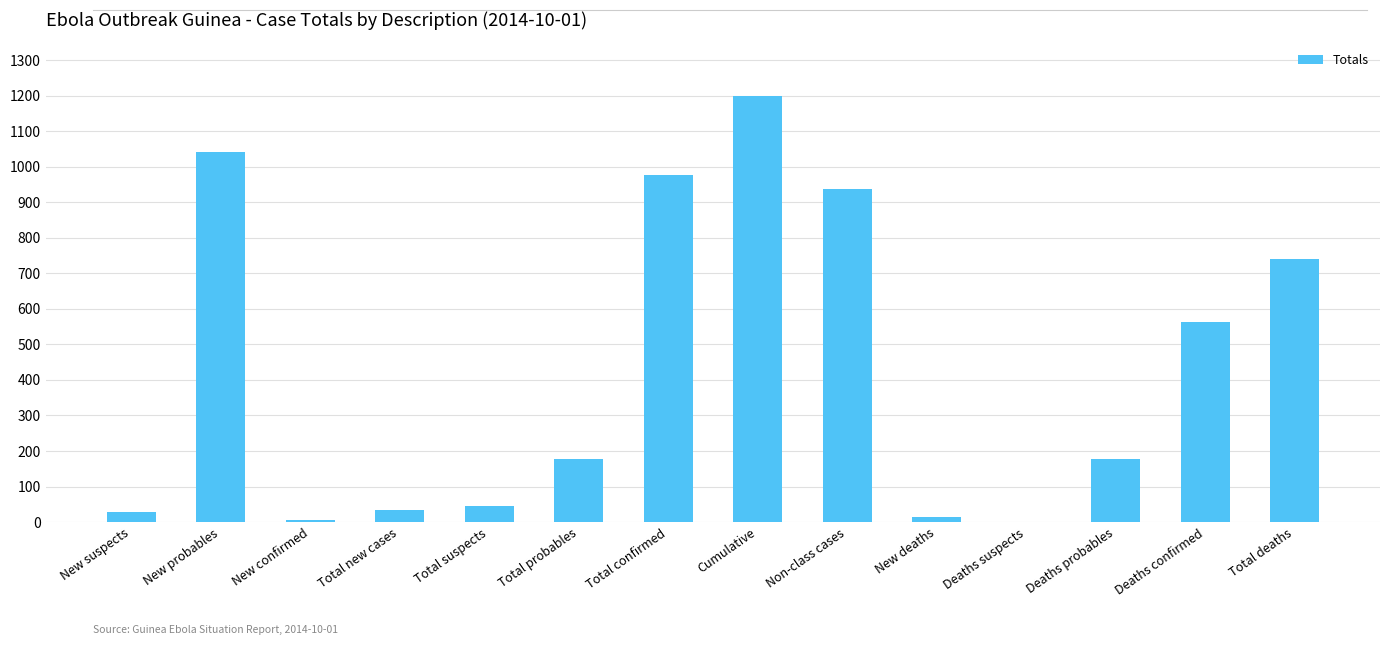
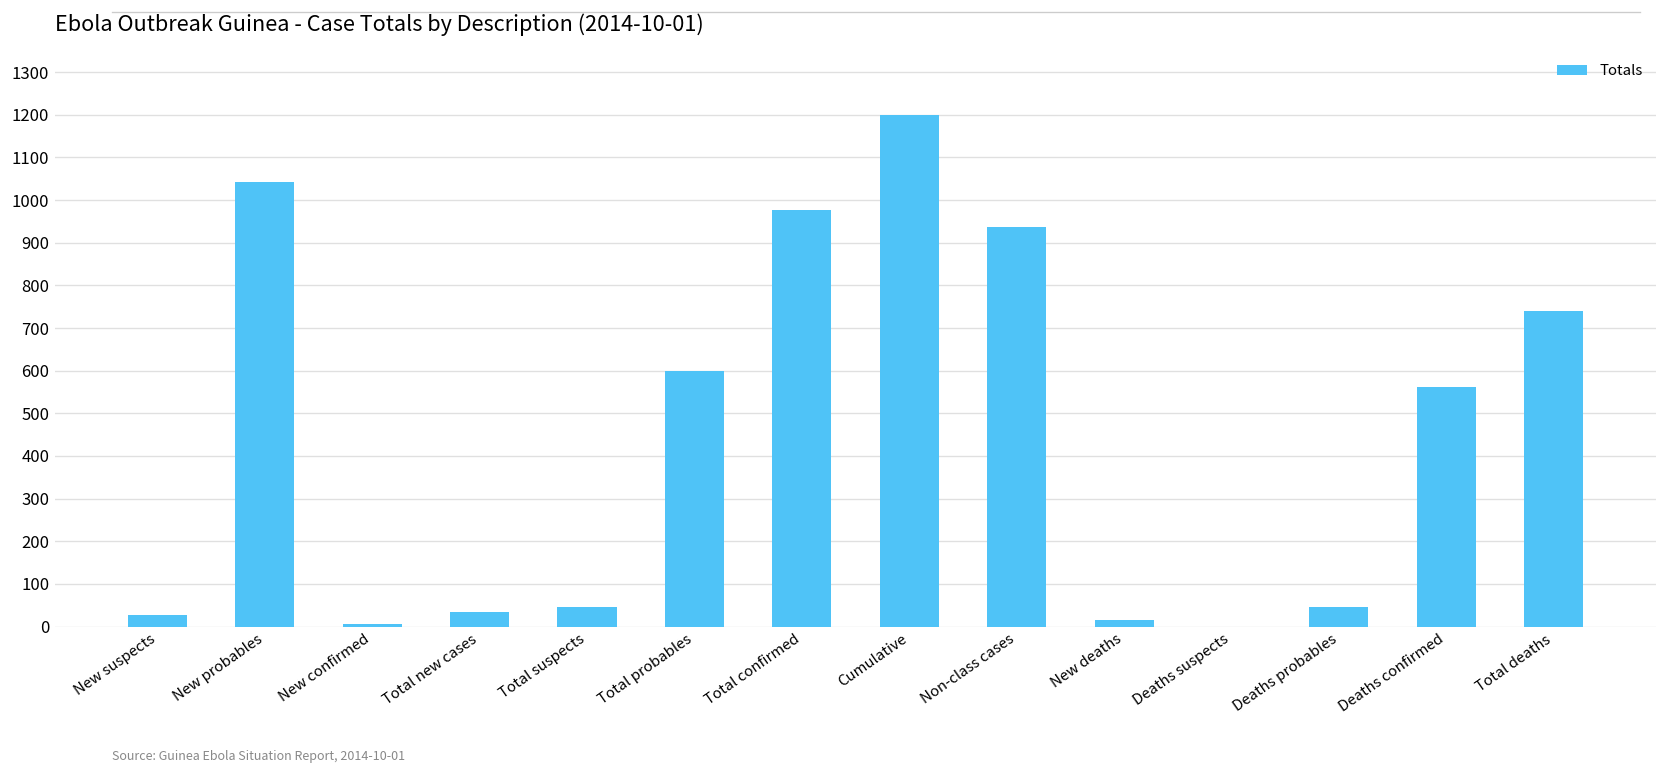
  {
    "New suspects": 30,
    "New probables": 1040,
    "Total new cases": 30,
    "Total suspects": 50,
-   "Total probables": 180,
+   "Total probables": 600,
    "Total confirmed": 980,
    "Cumulative": 1200,
    "Non-class cases": 940,
    "New deaths": 20,
    "Deaths suspects": 0,
-   "Deaths probables": 180,
+   "Deaths probables": 50,
    "Deaths confirmed": 560,
    "Total deaths": 740
  }
